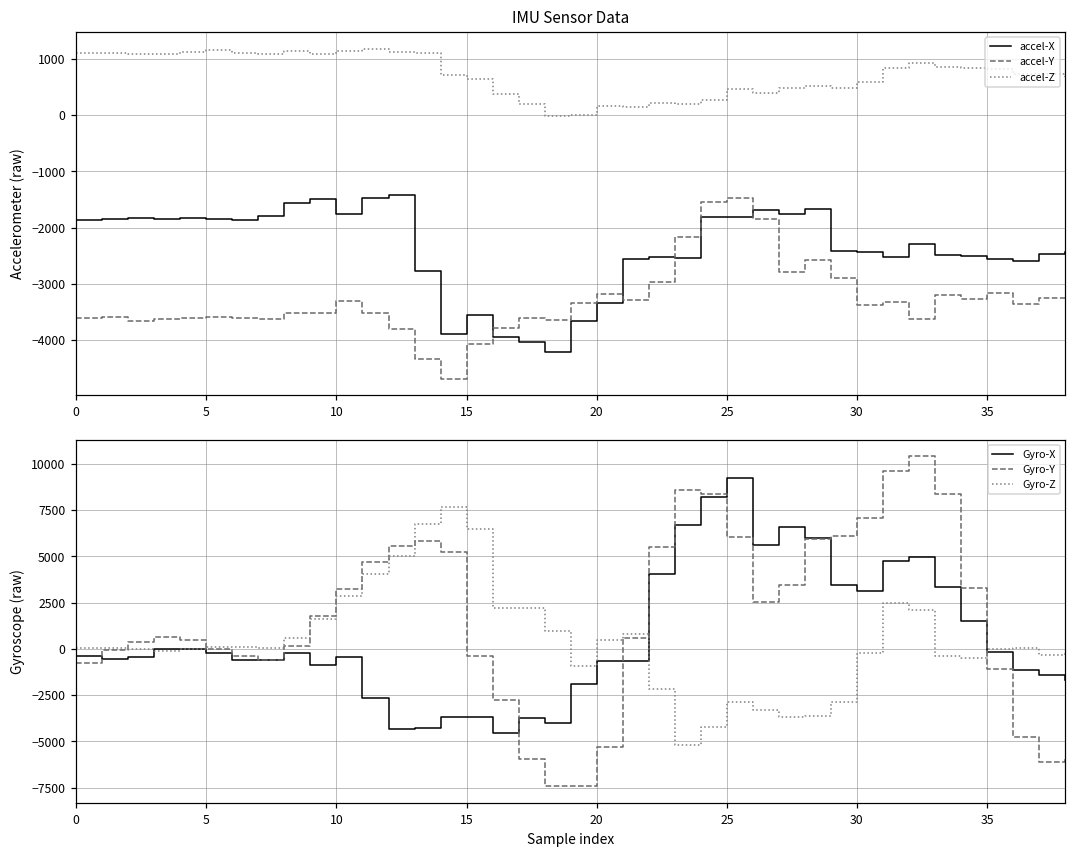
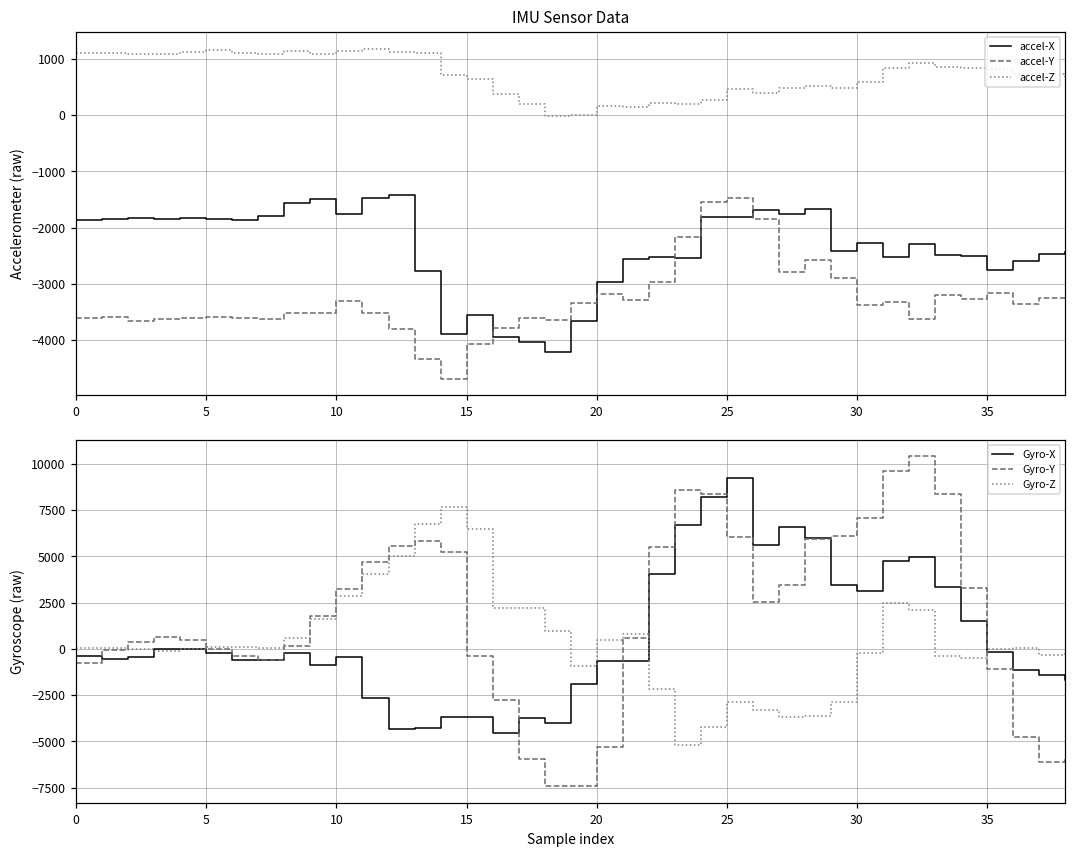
  {
    "IMU Sensor Data": {
      "accel-X": {
        "0": -1900,
        "5": -1800,
        "10": -1800,
        "15": -3600,
-       "20": -3300,
+       "20": -3000,
        "25": -1800,
-       "30": -2400,
-       "35": -2600
+       "30": -2300,
+       "35": -2700
      }
    }
  }
